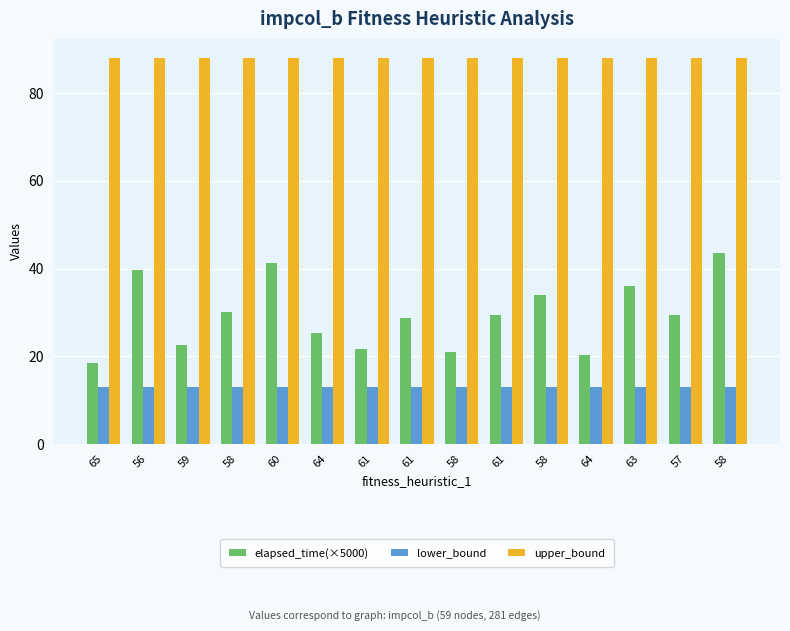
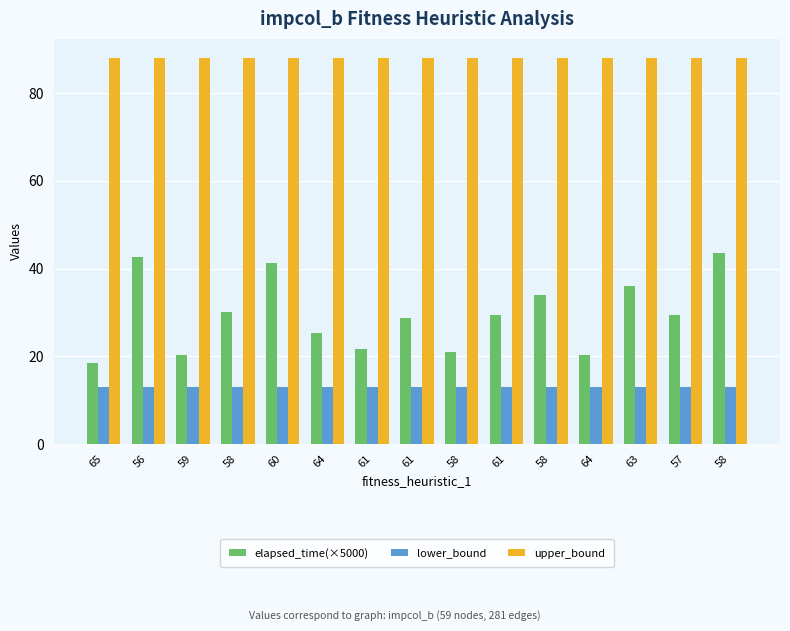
  {
    "elapsed_time(×5000)": {
      "65": 19,
-     "56": 40,
-     "59": 22,
+     "56": 43,
+     "59": 20,
      "60": 41,
      "63": 36,
      "57": 29
    },
    "lower_bound": {
      "65": 13,
      "56": 13,
      "59": 13,
      "60": 13,
      "63": 13,
      "57": 13
    },
    "upper_bound": {
      "65": 88,
      "56": 88,
      "59": 88,
      "60": 88,
      "63": 88,
      "57": 88
    }
  }
